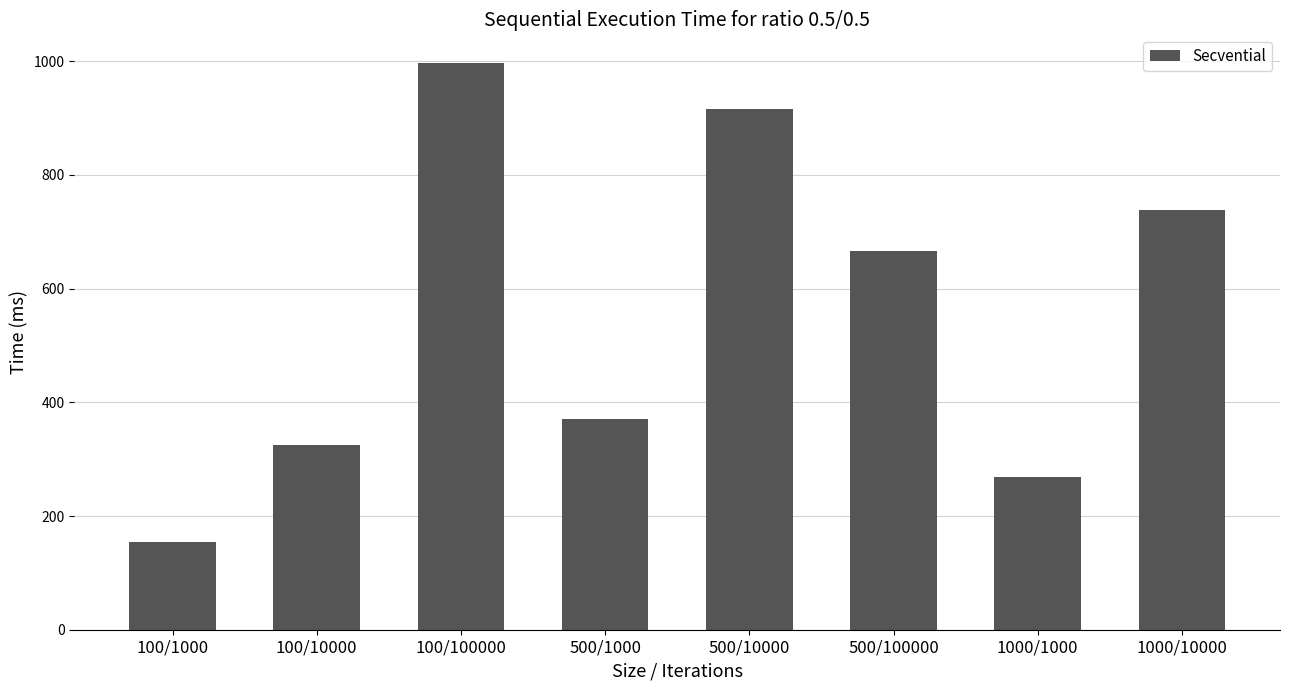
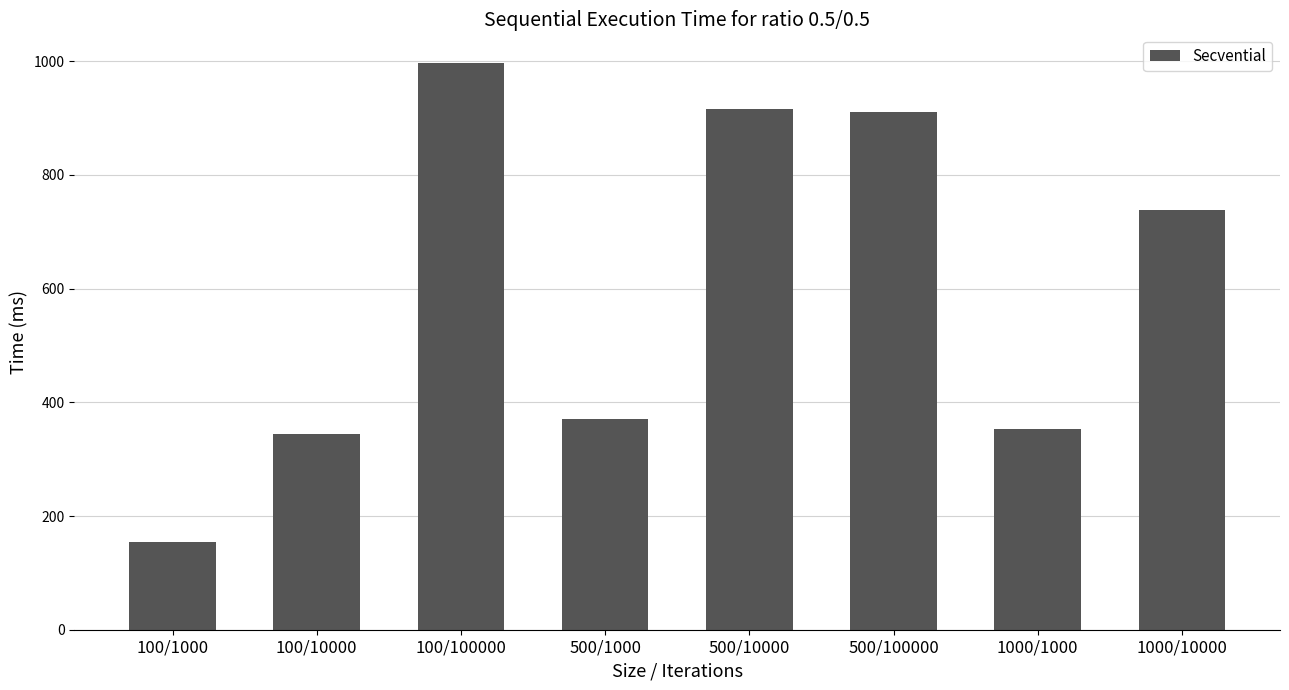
  {
    "100/1000": 150,
-   "100/10000": 330,
+   "100/10000": 340,
    "100/100000": 1000,
    "500/1000": 370,
    "500/10000": 920,
-   "500/100000": 670,
-   "1000/1000": 270,
+   "500/100000": 910,
+   "1000/1000": 350,
    "1000/10000": 740
  }
